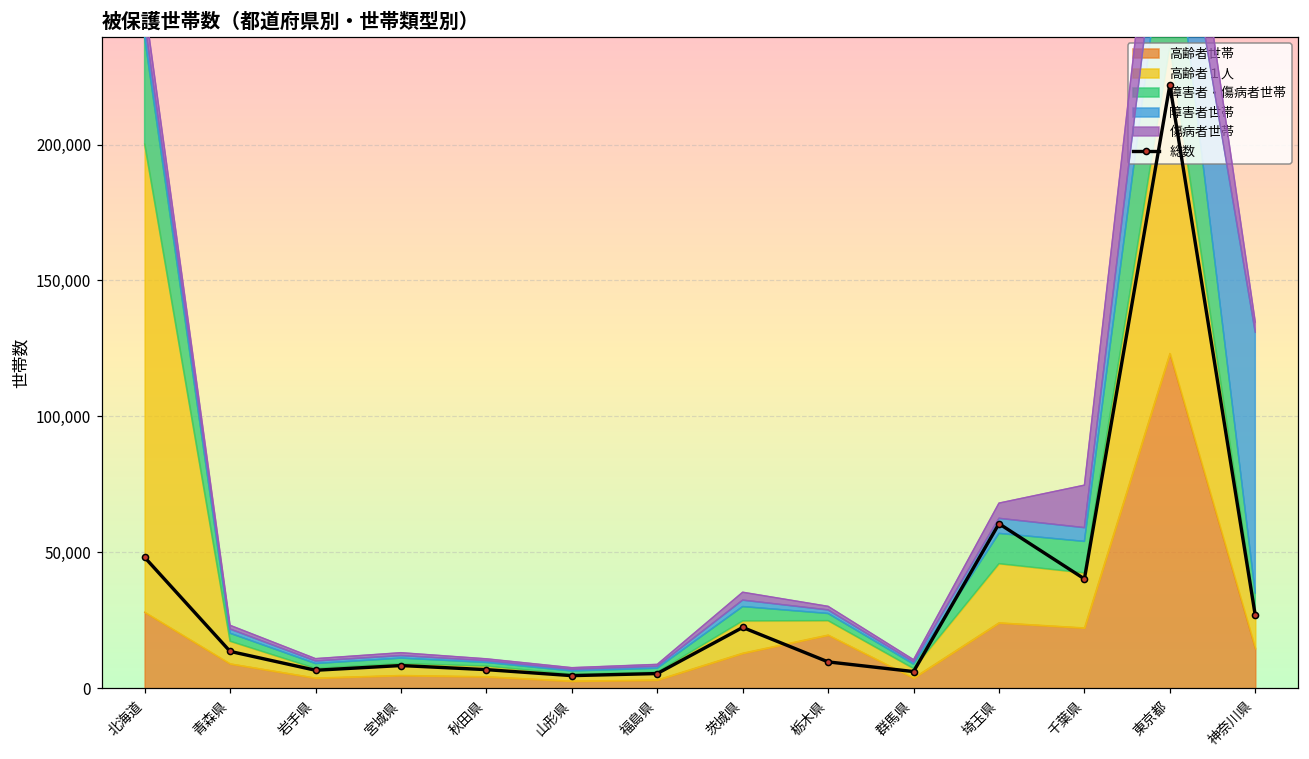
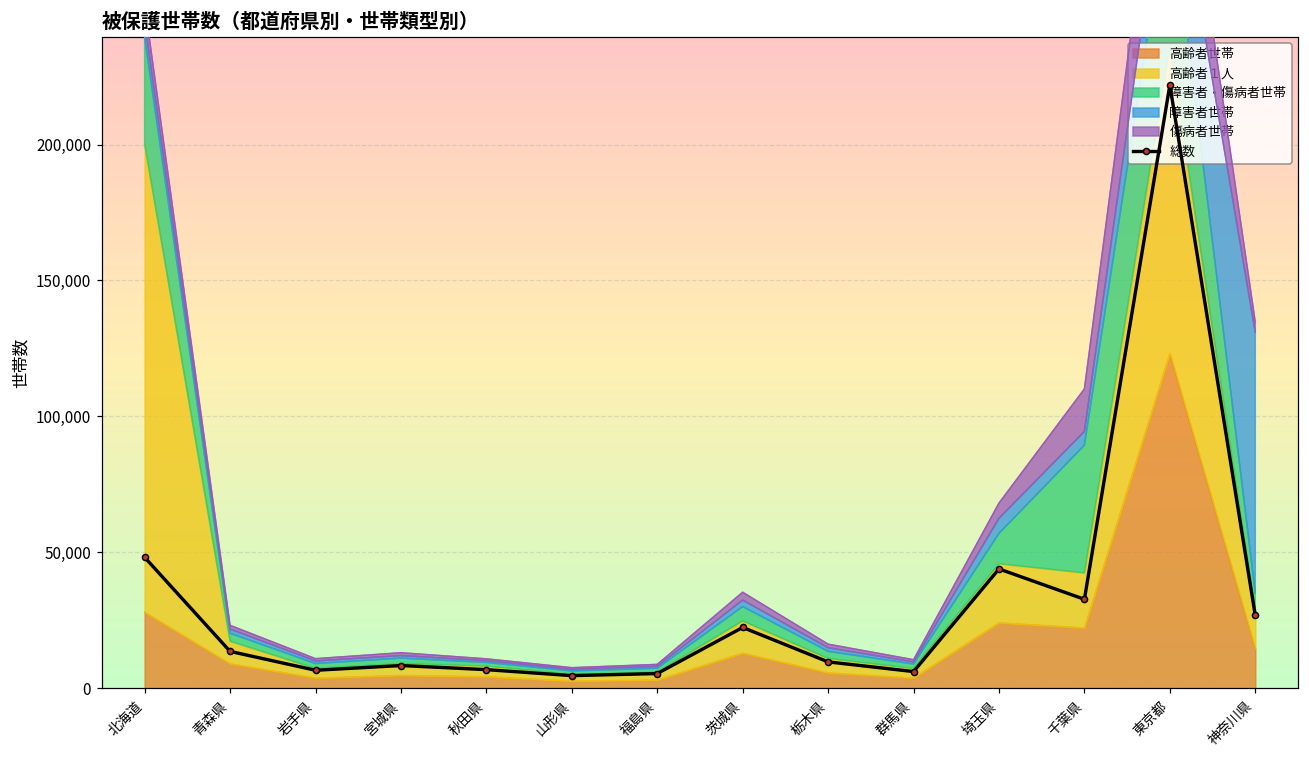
  {
    "高齢者世帯": {
      "北海道": "28,000",
      "青森県": "9,000",
      "岩手県": "4,000",
      "宮城県": "5,000",
      "秋田県": "4,000",
      "山形県": "3,000",
      "福島県": "3,000",
      "茨城県": "13,000",
-     "栃木県": "20,000",
+     "栃木県": "6,000",
      "群馬県": "4,000",
      "埼玉県": "24,000",
      "千葉県": "22,000",
      "東京都": "123,000",
      "神奈川県": "15,000"
    },
    "高齢者１人": {
      "栃木県": "5,000"
    },
    "障害者・傷病者世帯": {
      "栃木県": "3,000",
-     "千葉県": "12,000"
+     "千葉県": "47,000"
    },
    "障害者世帯": {
      "栃木県": "1,000",
      "千葉県": "5,000"
    },
    "傷病者世帯": {
      "栃木県": "1,000",
      "千葉県": "16,000"
    },
    "総数": {
      "北海道": "48,000",
      "青森県": "14,000",
      "秋田県": "7,000",
      "茨城県": "22,000",
      "栃木県": "10,000",
      "群馬県": "6,000",
-     "埼玉県": "61,000",
-     "千葉県": "40,000",
+     "埼玉県": "44,000",
+     "千葉県": "33,000",
      "神奈川県": "27,000"
    }
  }
